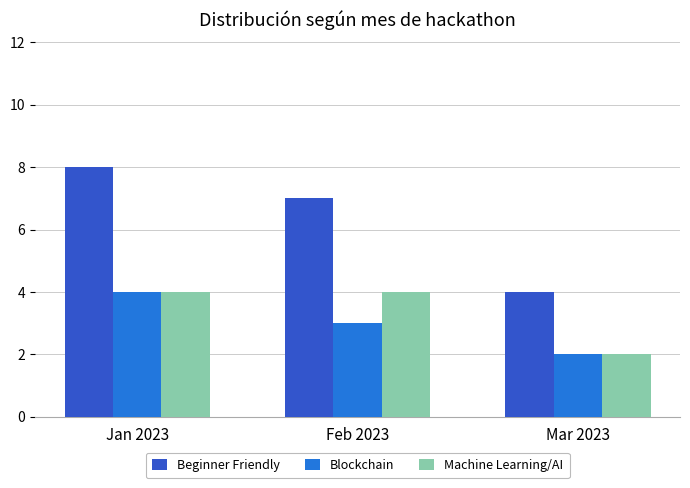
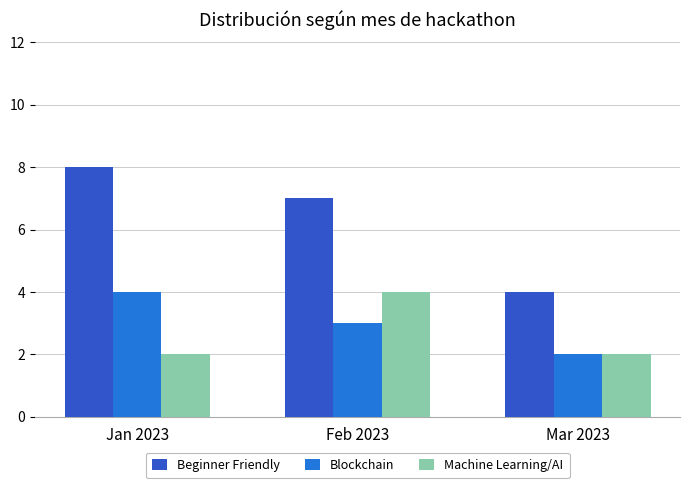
  {
    "Machine Learning/AI": {
-     "Jan 2023": 4,
+     "Jan 2023": 2,
      "Feb 2023": 4,
      "Mar 2023": 2
    }
  }
